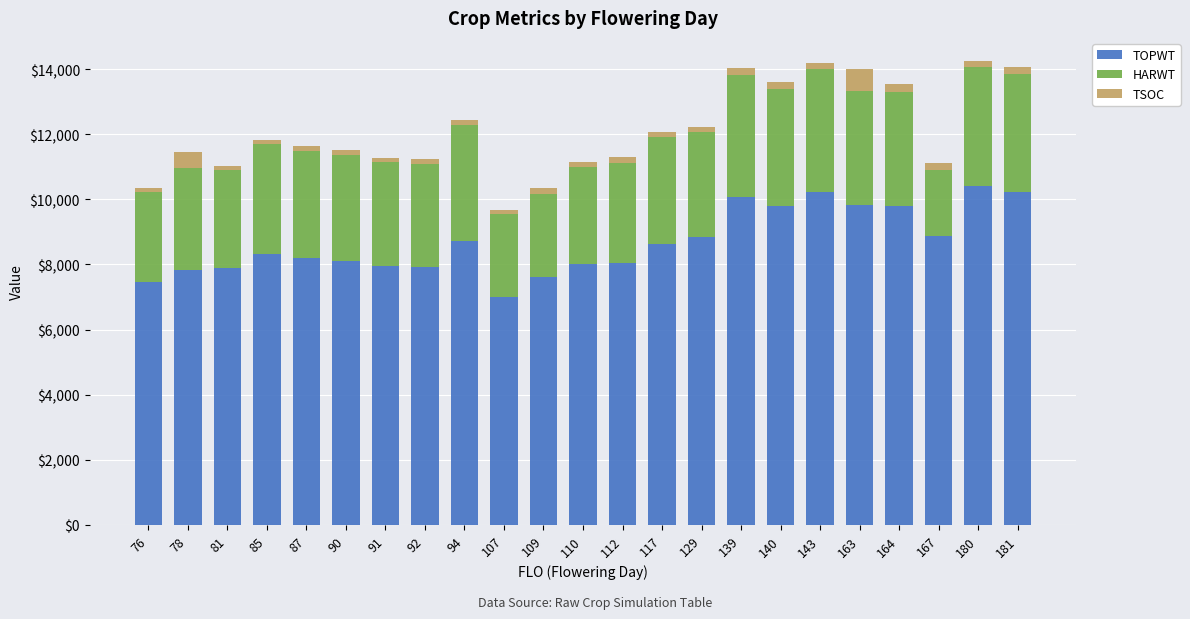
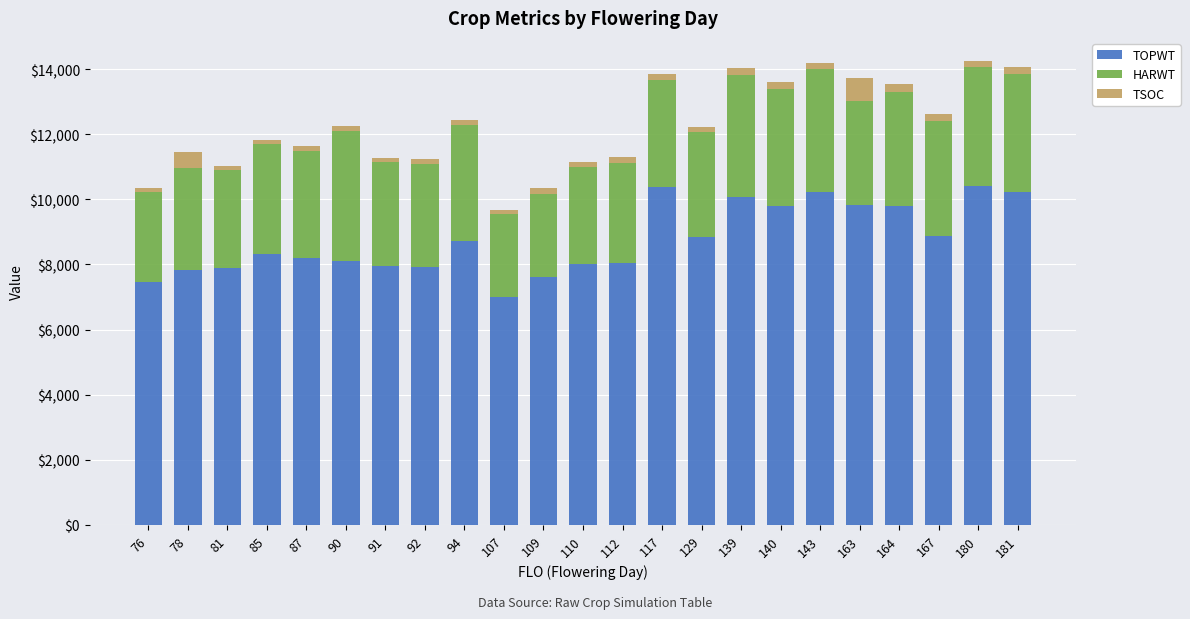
  {
    "TOPWT": {
      "76": "$7,500",
      "78": "$7,800",
      "81": "$7,900",
      "85": "$8,300",
      "87": "$8,200",
      "90": "$8,100",
      "91": "$8,000",
      "92": "$7,900",
      "94": "$8,700",
      "107": "$7,000",
      "109": "$7,600",
      "110": "$8,000",
      "112": "$8,000",
-     "117": "$8,600",
+     "117": "$10,400",
      "129": "$8,800",
      "139": "$10,100",
      "140": "$9,800",
      "143": "$10,200",
      "163": "$9,800",
      "164": "$9,800",
      "167": "$8,900",
      "180": "$10,400",
      "181": "$10,200"
    },
    "HARWT": {
      "76": "$2,800",
      "78": "$3,100",
      "81": "$3,000",
      "85": "$3,400",
      "87": "$3,300",
-     "90": "$3,300",
+     "90": "$4,000",
      "91": "$3,200",
      "92": "$3,200",
      "94": "$3,500",
      "107": "$2,500",
      "109": "$2,600",
      "110": "$3,000",
      "112": "$3,100",
      "117": "$3,300",
      "129": "$3,200",
      "139": "$3,700",
      "140": "$3,600",
      "143": "$3,800",
-     "163": "$3,500",
+     "163": "$3,200",
      "164": "$3,500",
-     "167": "$2,000",
+     "167": "$3,500",
      "180": "$3,700",
      "181": "$3,600"
    },
    "TSOC": {
      "76": "$100",
      "78": "$500",
      "81": "$100",
      "85": "$100",
      "87": "$100",
      "90": "$100",
      "91": "$100",
      "92": "$200",
      "94": "$200",
      "107": "$100",
      "109": "$200",
      "110": "$200",
      "112": "$200",
      "117": "$200",
      "129": "$200",
      "139": "$200",
      "140": "$200",
      "143": "$200",
      "163": "$700",
      "164": "$200",
      "167": "$200",
      "180": "$200",
      "181": "$200"
    }
  }
